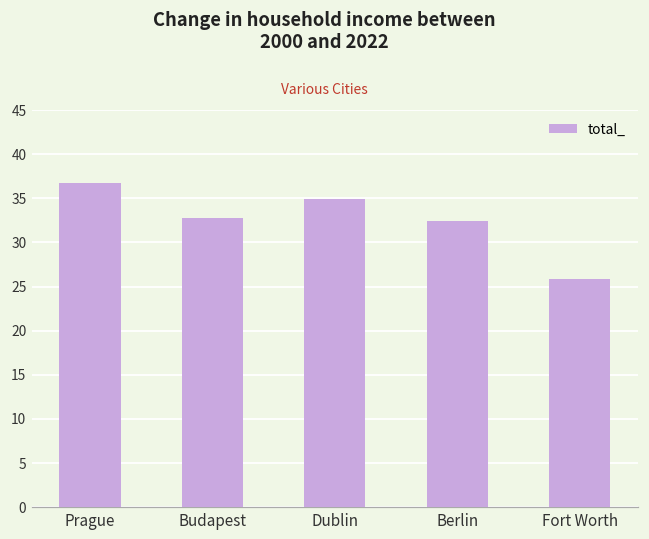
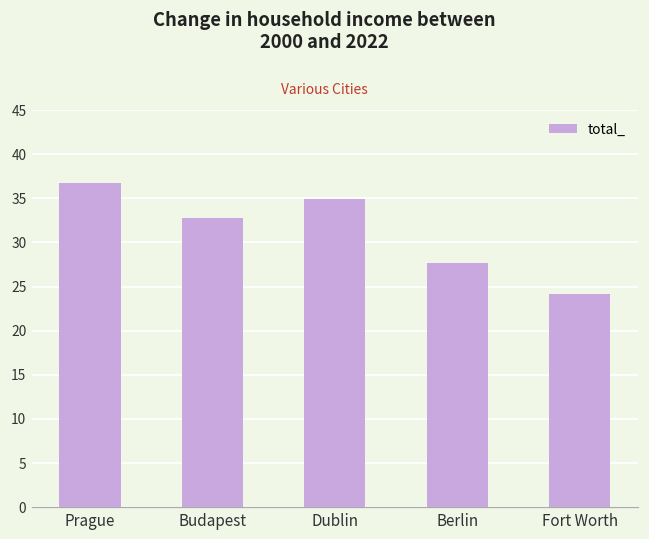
  {
    "Prague": 37,
    "Budapest": 33,
    "Dublin": 35,
-   "Berlin": 32,
-   "Fort Worth": 26
+   "Berlin": 28,
+   "Fort Worth": 24
  }
